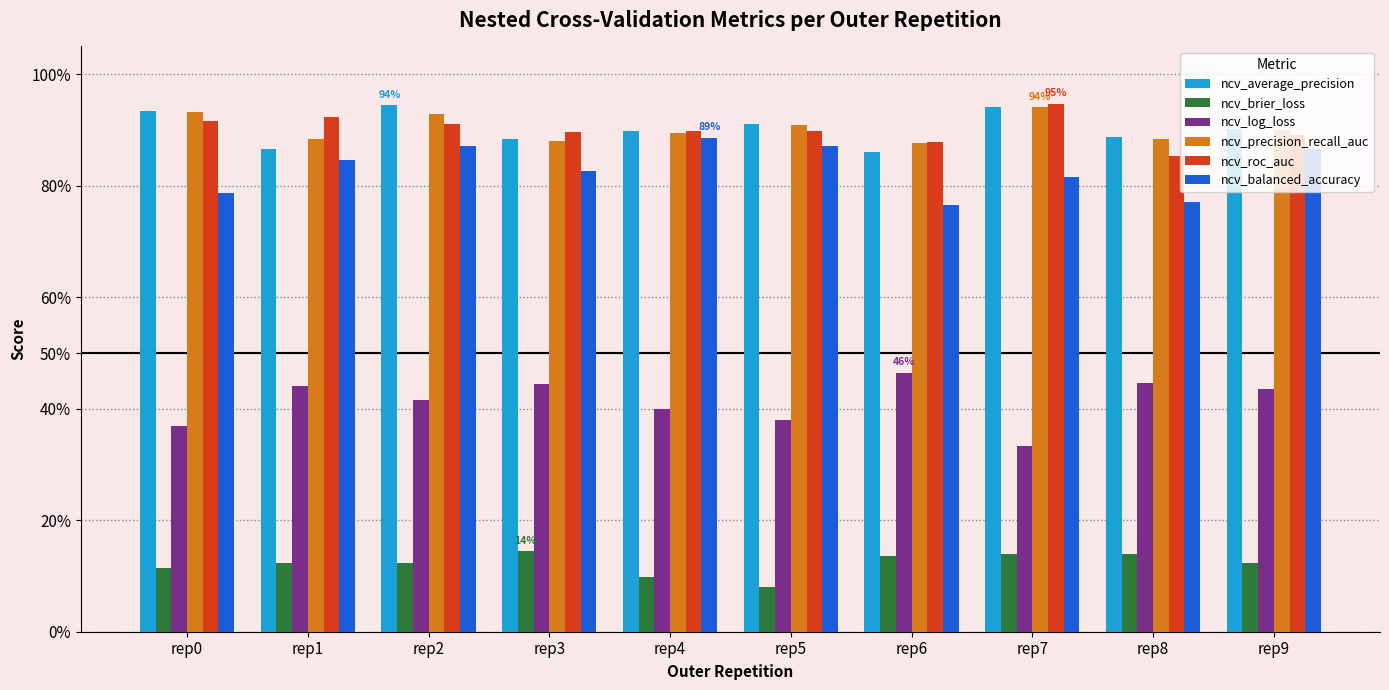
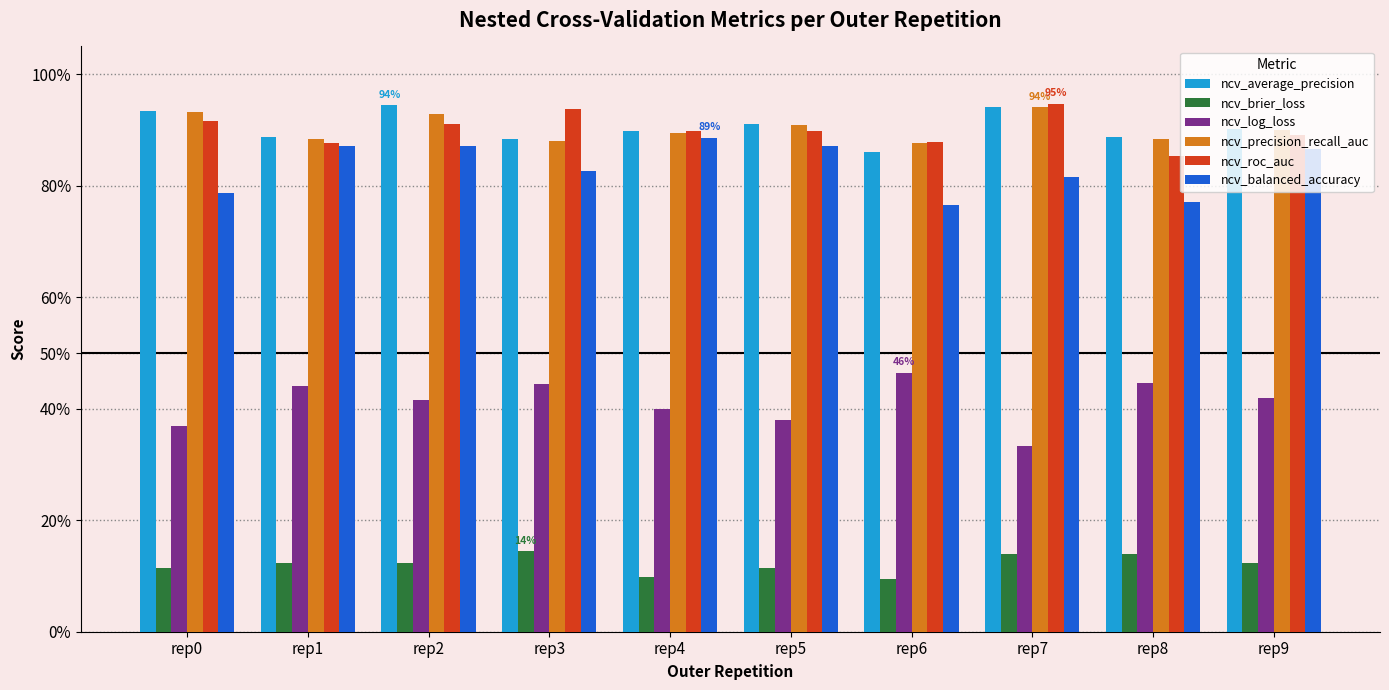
  {
    "ncv_average_precision": {
      "rep0": "93%",
-     "rep1": "87%",
+     "rep1": "89%",
      "rep3": "88%",
      "rep4": "90%",
      "rep5": "91%",
      "rep6": "86%",
      "rep7": "94%",
      "rep8": "89%"
    },
    "ncv_brier_loss": {
      "rep0": "11%",
      "rep1": "12%",
      "rep2": "12%",
      "rep4": "10%",
-     "rep5": "8%",
-     "rep6": "14%",
+     "rep5": "11%",
+     "rep6": "10%",
      "rep7": "14%",
      "rep8": "14%",
      "rep9": "12%"
    },
    "ncv_log_loss": {
      "rep0": "37%",
      "rep1": "44%",
      "rep2": "42%",
      "rep3": "45%",
      "rep4": "40%",
      "rep5": "38%",
      "rep7": "33%",
      "rep8": "45%",
-     "rep9": "44%"
+     "rep9": "42%"
    },
    "ncv_precision_recall_auc": {
      "rep0": "93%",
      "rep1": "88%",
      "rep2": "93%",
      "rep3": "88%",
      "rep5": "91%",
      "rep6": "88%",
      "rep8": "88%"
    },
    "ncv_roc_auc": {
      "rep0": "92%",
-     "rep1": "92%",
+     "rep1": "88%",
      "rep2": "91%",
-     "rep3": "90%",
+     "rep3": "94%",
      "rep5": "90%",
      "rep6": "88%",
      "rep8": "85%"
    },
    "ncv_balanced_accuracy": {
      "rep0": "79%",
-     "rep1": "85%",
+     "rep1": "87%",
      "rep2": "87%",
      "rep3": "83%",
      "rep5": "87%",
      "rep6": "77%",
      "rep7": "82%",
      "rep8": "77%"
    }
  }
